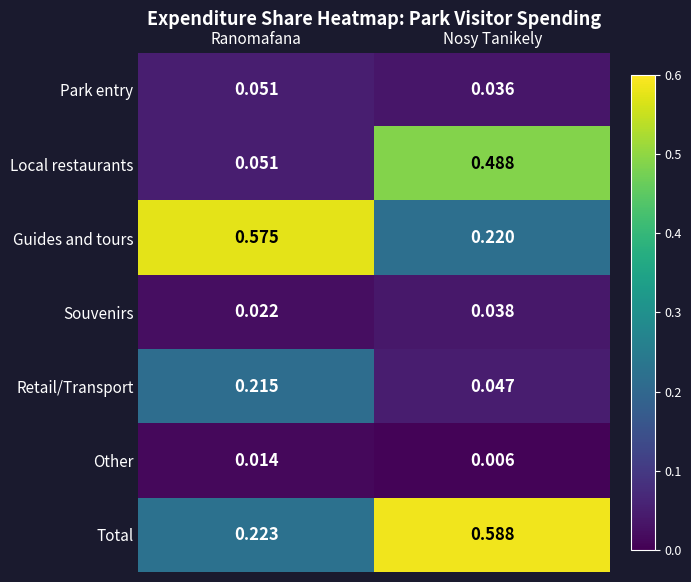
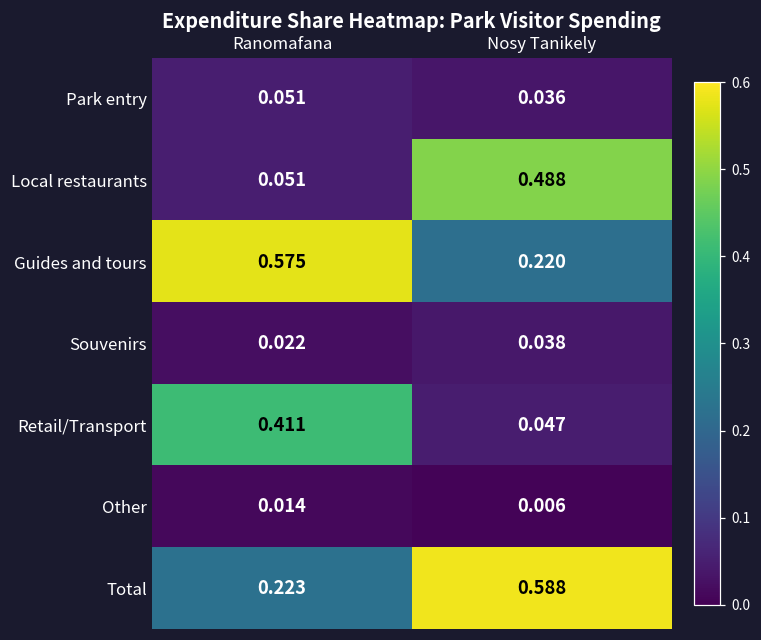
  {
    "Park entry": {
      "Ranomafana": 0.051,
      "Nosy Tanikely": 0.036
    },
    "Local restaurants": {
      "Ranomafana": 0.051,
      "Nosy Tanikely": 0.488
    },
    "Guides and tours": {
      "Ranomafana": 0.575,
      "Nosy Tanikely": 0.220
    },
    "Souvenirs": {
      "Ranomafana": 0.022,
      "Nosy Tanikely": 0.038
    },
    "Retail/Transport": {
-     "Ranomafana": 0.215,
+     "Ranomafana": 0.411,
      "Nosy Tanikely": 0.047
    },
    "Other": {
      "Ranomafana": 0.014,
      "Nosy Tanikely": 0.006
    },
    "Total": {
      "Ranomafana": 0.223,
      "Nosy Tanikely": 0.588
    }
  }
